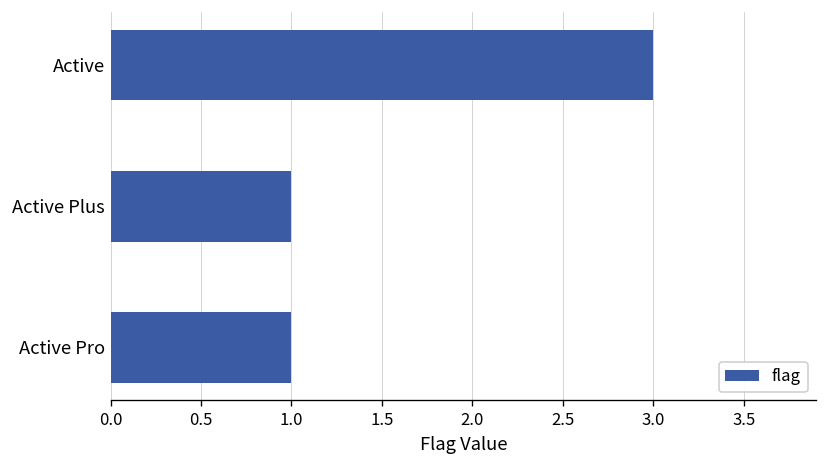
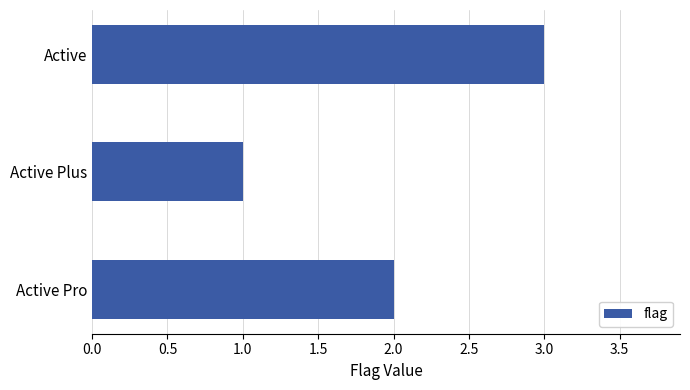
  {
    "Active": 3,
    "Active Plus": 1,
-   "Active Pro": 1
+   "Active Pro": 2
  }
